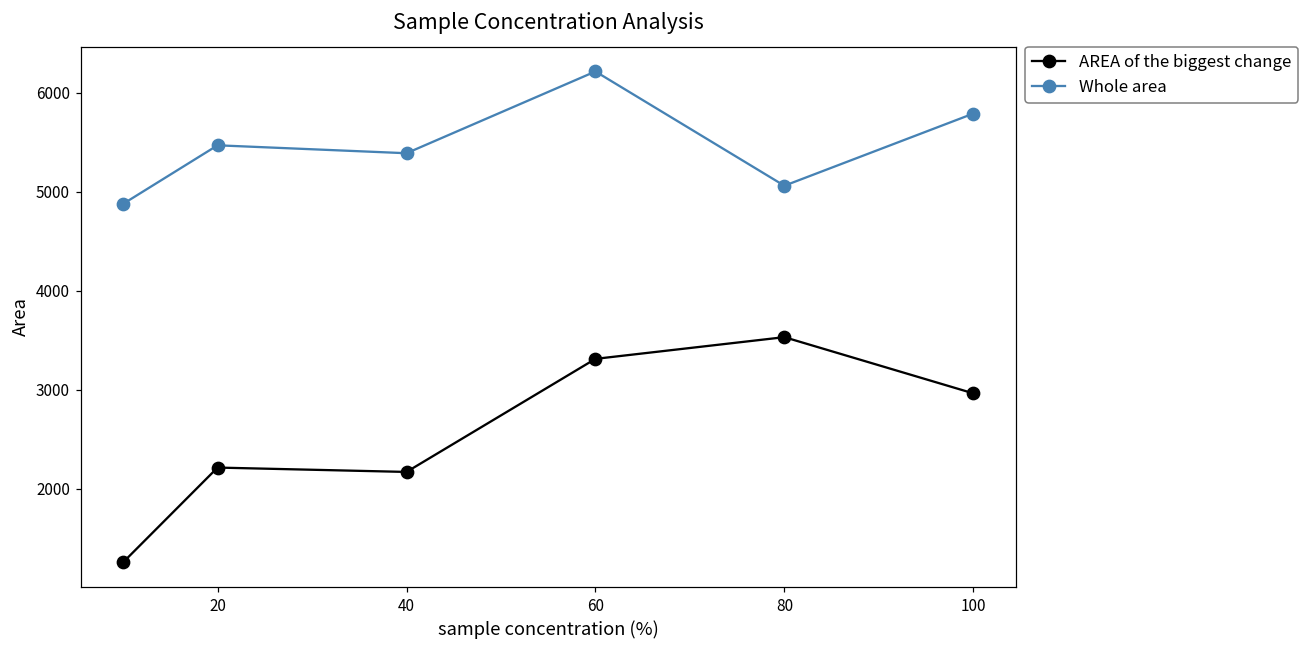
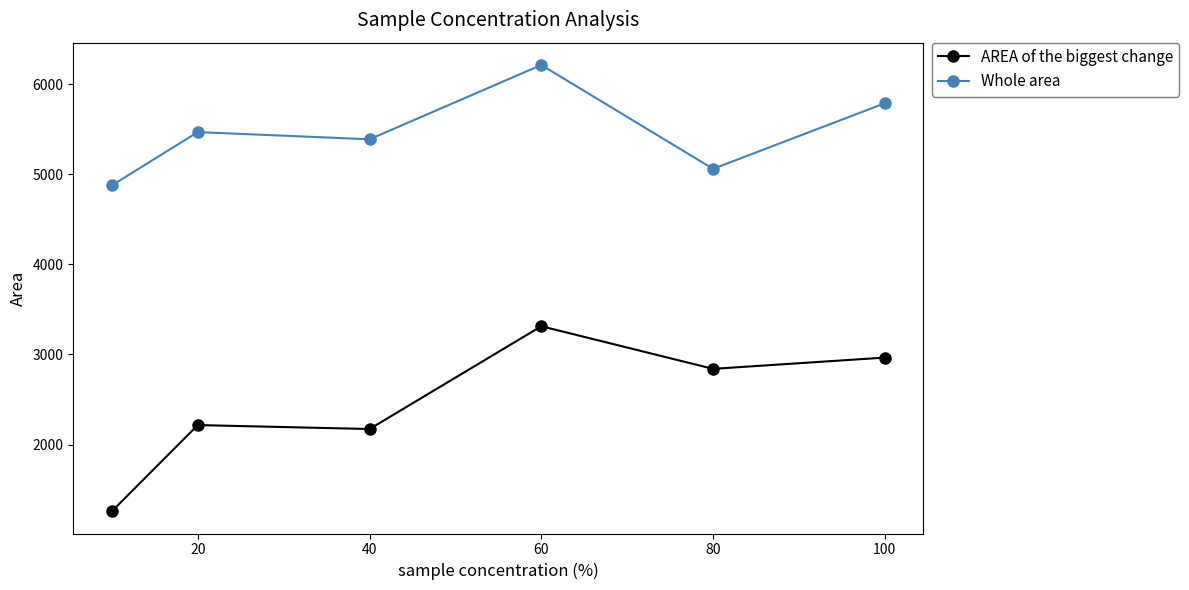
  {
    "AREA of the biggest change": {
      "20": 2200,
      "40": 2200,
      "60": 3300,
-     "80": 3500,
+     "80": 2800,
      "100": 3000
    },
    "Whole area": {
      "20": 5500,
      "40": 5400,
      "60": 6200,
      "80": 5100,
      "100": 5800
    }
  }
